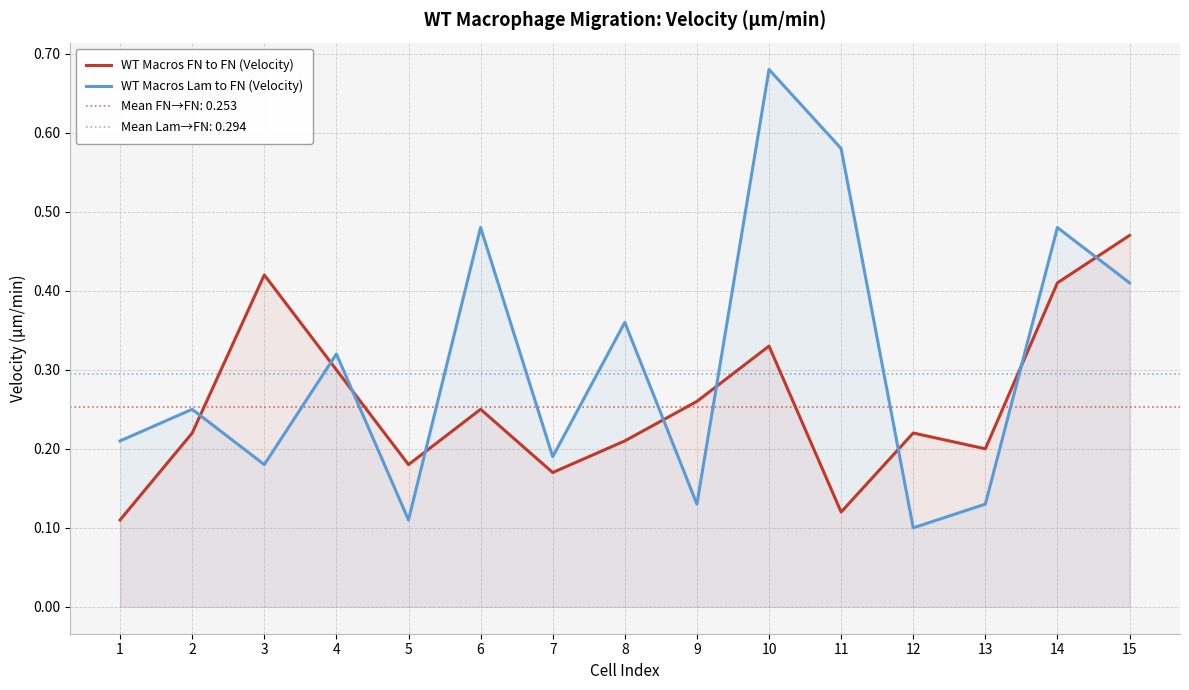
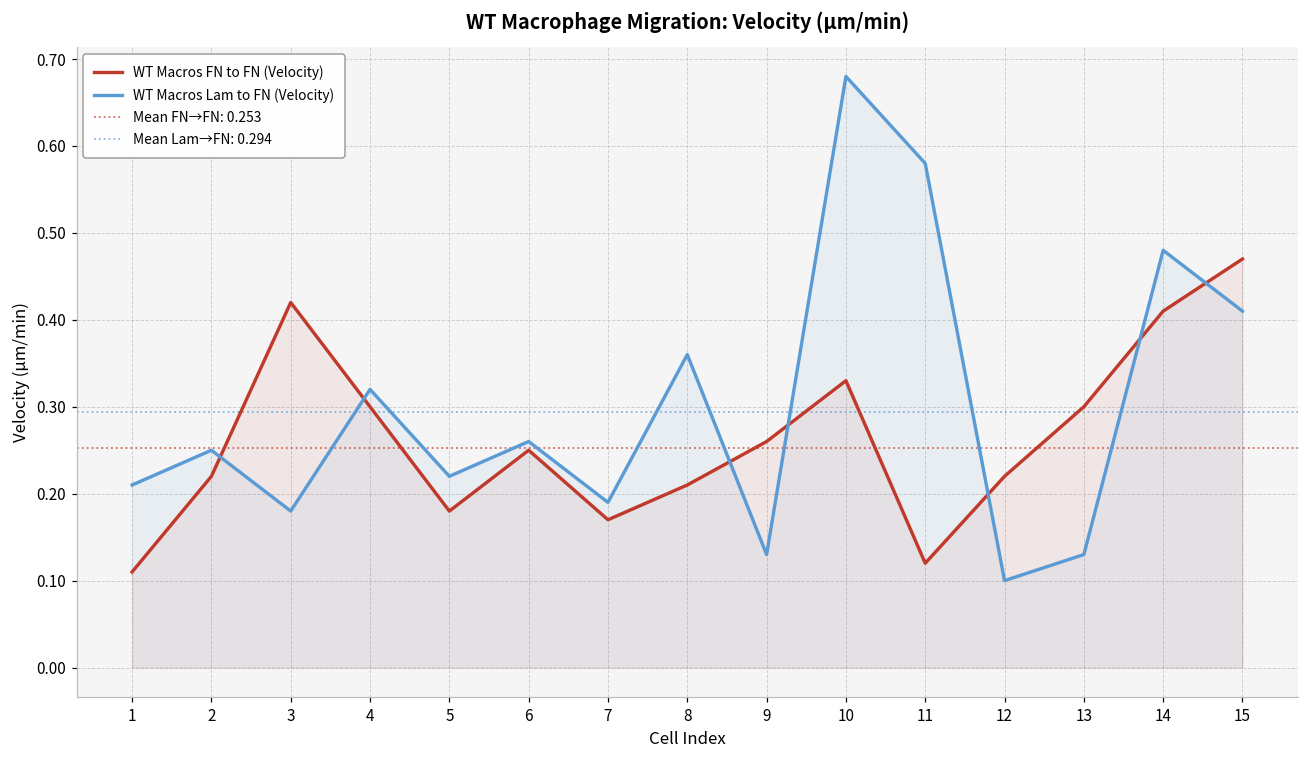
  {
    "WT Macros FN to FN (Velocity)": {
      "1": 0.11,
      "2": 0.22,
      "3": 0.42,
      "4": 0.3,
      "5": 0.18,
      "6": 0.25,
      "7": 0.17,
      "8": 0.21,
      "9": 0.26,
      "10": 0.33,
      "11": 0.12,
      "12": 0.22,
-     "13": 0.2,
+     "13": 0.3,
      "14": 0.41,
      "15": 0.47
    },
    "WT Macros Lam to FN (Velocity)": {
      "1": 0.21,
      "2": 0.25,
      "3": 0.18,
      "4": 0.32,
-     "5": 0.11,
-     "6": 0.48,
+     "5": 0.22,
+     "6": 0.26,
      "7": 0.19,
      "8": 0.36,
      "9": 0.13,
      "10": 0.68,
      "11": 0.58,
      "12": 0.10,
      "13": 0.13,
      "14": 0.48,
      "15": 0.41
    }
  }
